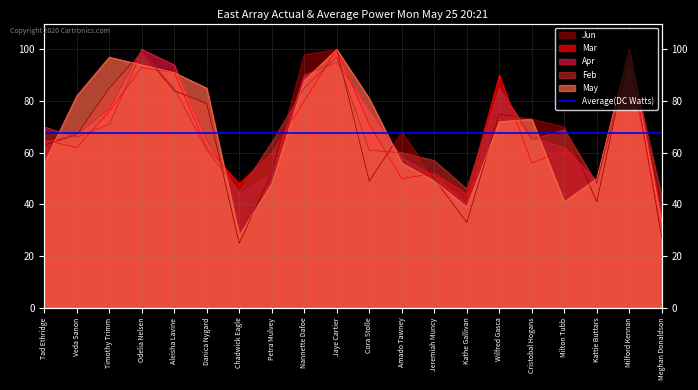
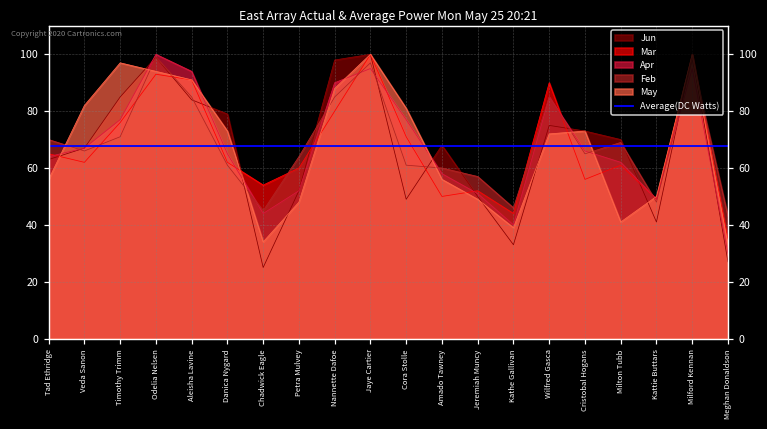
  {
    "Jun": {
      "Tad Ethridge": 63,
      "Timothy Trimm": 85,
      "Danica Nygard": 79,
      "Chadwick Eagle": 25,
      "Nannette Dafoe": 98,
      "Cora Stolle": 49,
      "Amado Tawney": 68,
      "Jeremiah Muncy": 50,
      "Kathe Gallivan": 33,
      "Wilfred Gasca": 75,
      "Milton Tubb": 70,
      "Kattie Buttars": 41,
      "Meghan Donaldson": 27
    },
    "Mar": {
      "Tad Ethridge": 65,
      "Veda Sanon": 62,
      "Timothy Trimm": 76,
      "Odelia Nelsen": 93,
      "Danica Nygard": 62,
-     "Chadwick Eagle": 48,
+     "Chadwick Eagle": 54,
      "Petra Mulvey": 60,
      "Nannette Dafoe": 80,
      "Cora Stolle": 71,
      "Amado Tawney": 50,
      "Jeremiah Muncy": 52,
      "Kathe Gallivan": 44,
      "Wilfred Gasca": 90,
      "Cristobal Hogans": 56,
      "Milton Tubb": 61,
      "Meghan Donaldson": 35
    },
    "May": {
      "Tad Ethridge": 56,
      "Veda Sanon": 82,
      "Timothy Trimm": 97,
      "Odelia Nelsen": 94,
-     "Danica Nygard": 85,
-     "Chadwick Eagle": 28,
+     "Danica Nygard": 73,
+     "Chadwick Eagle": 34,
      "Petra Mulvey": 48,
      "Nannette Dafoe": 88,
      "Cora Stolle": 81,
      "Amado Tawney": 56,
      "Jeremiah Muncy": 49,
      "Kathe Gallivan": 39,
      "Wilfred Gasca": 72,
      "Milton Tubb": 41,
      "Kattie Buttars": 50,
      "Meghan Donaldson": 33
    }
  }
